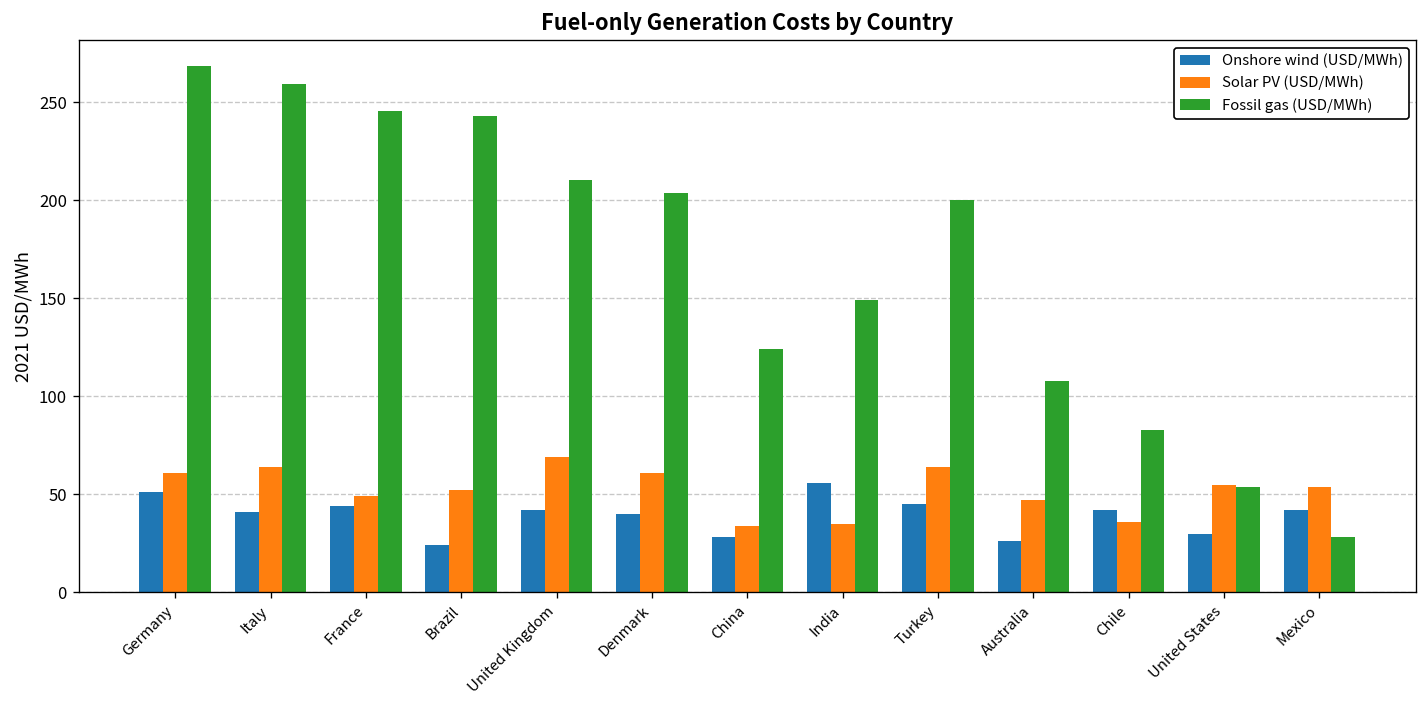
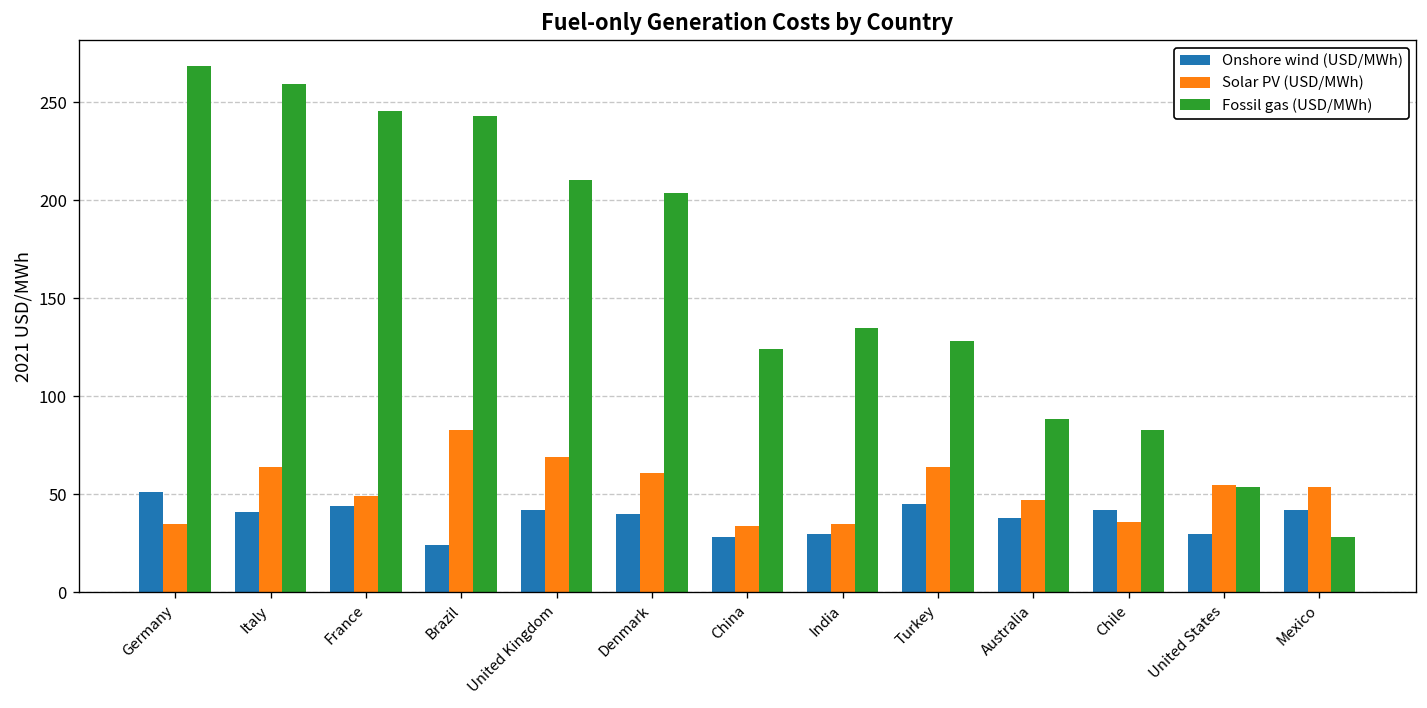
  {
    "Onshore wind (USD/MWh)": {
      "Germany": 51,
      "Italy": 41,
      "France": 44,
      "Brazil": 24,
      "United Kingdom": 42,
      "Denmark": 40,
      "China": 28,
-     "India": 56,
+     "India": 30,
      "Turkey": 45,
-     "Australia": 26,
+     "Australia": 38,
      "Chile": 42,
      "United States": 30,
      "Mexico": 42
    },
    "Solar PV (USD/MWh)": {
-     "Germany": 61,
+     "Germany": 35,
      "Italy": 64,
      "France": 49,
-     "Brazil": 52,
+     "Brazil": 83,
      "United Kingdom": 69,
      "Denmark": 61,
      "China": 34,
      "India": 35,
      "Turkey": 64,
      "Australia": 47,
      "Chile": 36,
      "United States": 55,
      "Mexico": 54
    },
    "Fossil gas (USD/MWh)": {
      "Germany": 268,
      "Italy": 259,
      "France": 245,
      "Brazil": 243,
      "United Kingdom": 211,
      "Denmark": 204,
      "China": 124,
-     "India": 149,
-     "Turkey": 200,
-     "Australia": 108,
+     "India": 135,
+     "Turkey": 128,
+     "Australia": 88,
      "Chile": 83,
      "United States": 54,
      "Mexico": 28
    }
  }
